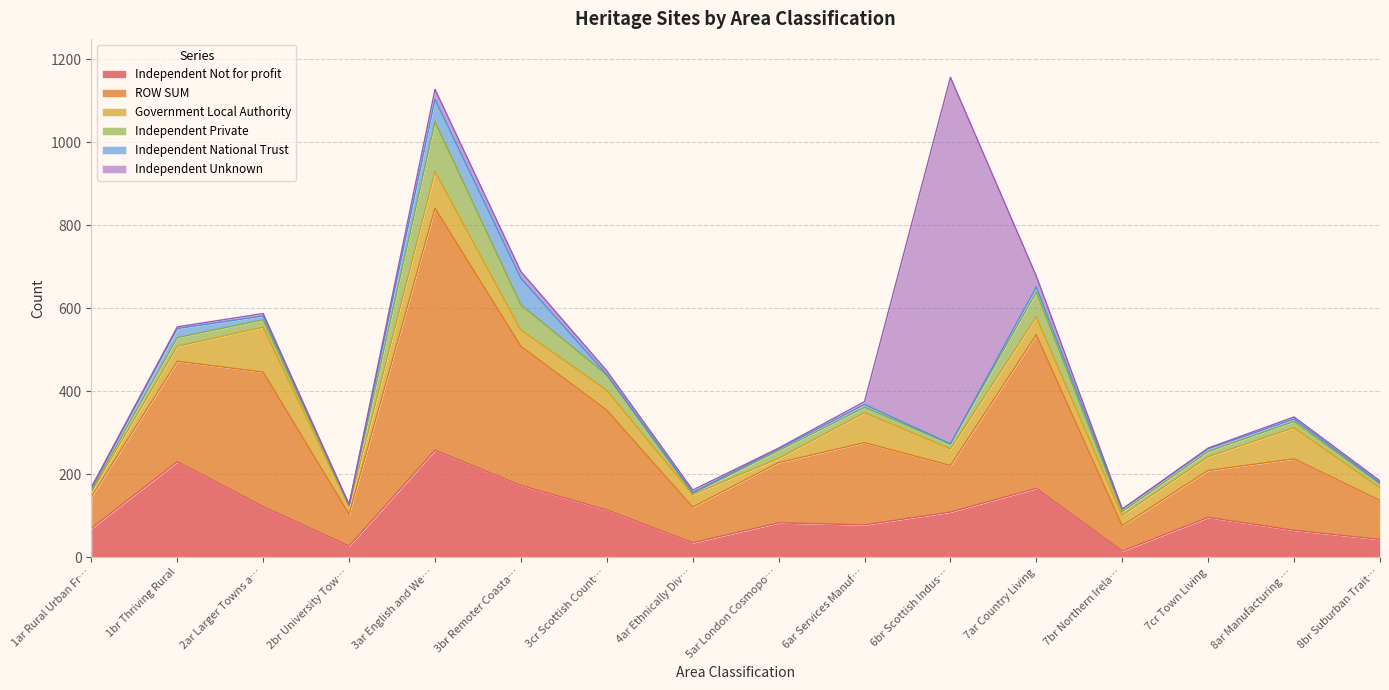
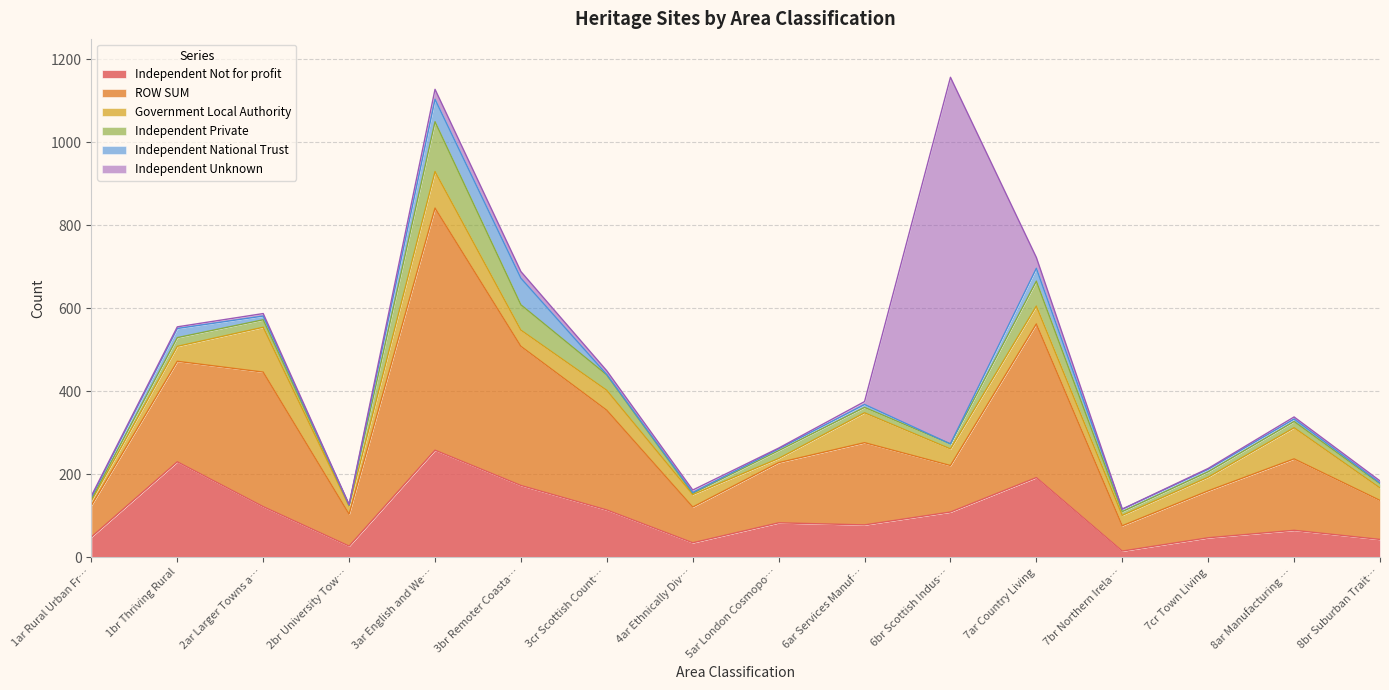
  {
    "Independent Not for profit": {
-     "1ar Rural Urban Fr…": 70,
+     "1ar Rural Urban Fr…": 50,
      "1br Thriving Rural": 230,
      "2ar Larger Towns a…": 120,
      "2br University Tow…": 30,
      "3ar English and We…": 260,
      "3br Remoter Coasta…": 170,
      "3cr Scottish Count…": 110,
      "4ar Ethnically Div…": 40,
      "5ar London Cosmopo…": 80,
      "6ar Services Manuf…": 80,
      "6br Scottish Indus…": 110,
-     "7ar Country Living": 170,
+     "7ar Country Living": 190,
      "7br Northern Irela…": 20,
-     "7cr Town Living": 100,
+     "7cr Town Living": 50,
      "8ar Manufacturing …": 70,
      "8br Suburban Trait…": 40
    },
    "Independent Private": {
      "1br Thriving Rural": 20,
      "2ar Larger Towns a…": 20,
      "3ar English and We…": 120,
      "3br Remoter Coasta…": 60,
      "6ar Services Manuf…": 10,
      "7ar Country Living": 60
    },
    "Independent National Trust": {
      "3ar English and We…": 50,
      "3br Remoter Coasta…": 60,
      "6ar Services Manuf…": 10,
-     "7ar Country Living": 10
+     "7ar Country Living": 30
    },
    "Independent Unknown": {
      "3ar English and We…": 20,
      "3br Remoter Coasta…": 20,
      "3cr Scottish Count…": 10,
      "6ar Services Manuf…": 10,
      "6br Scottish Indus…": 880,
      "7ar Country Living": 30
    }
  }
